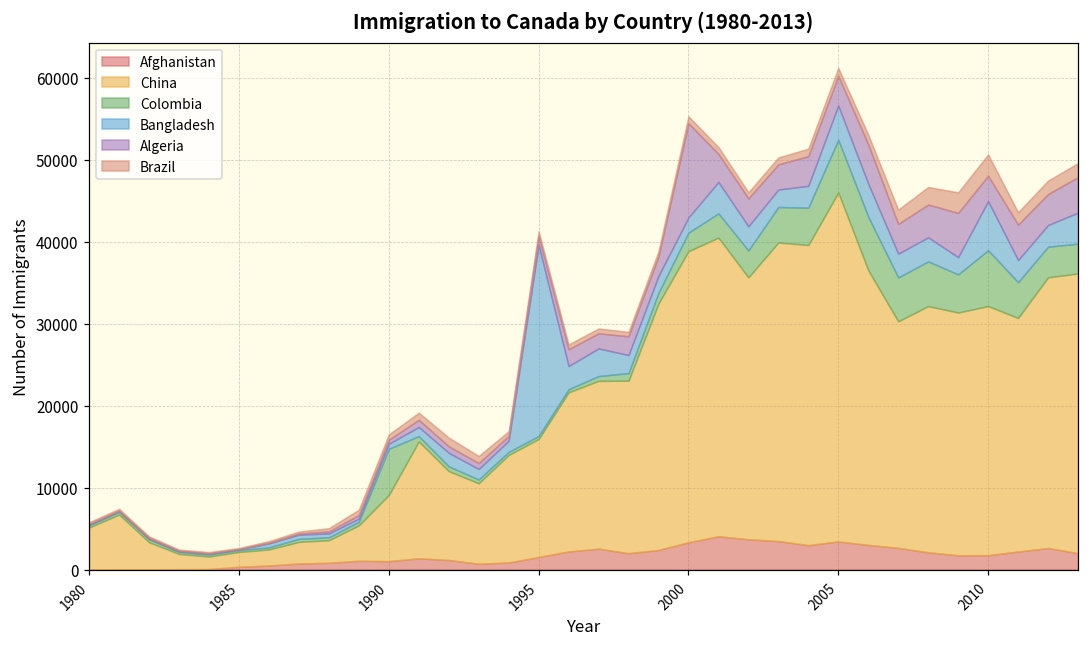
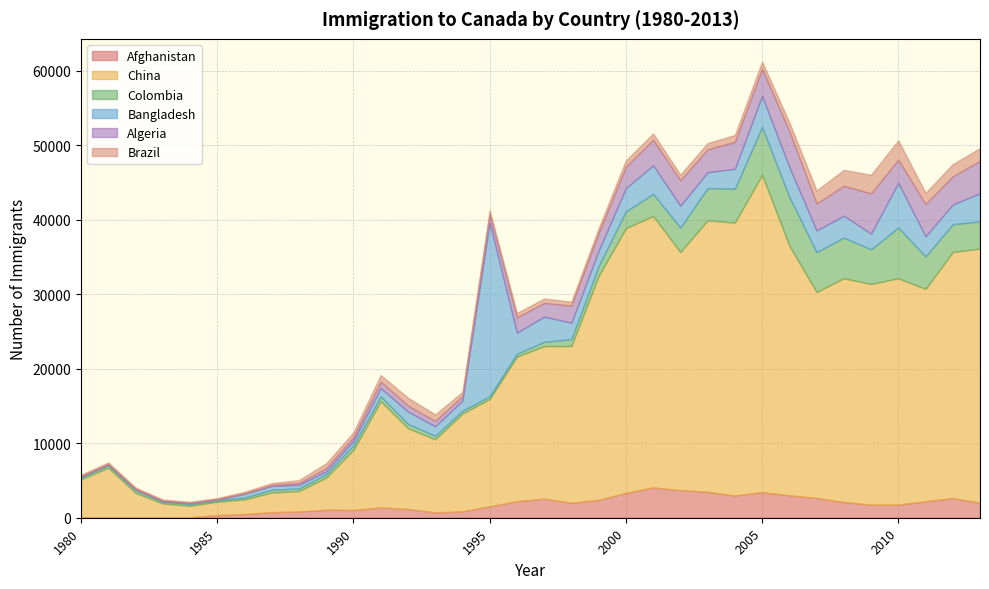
  {
    "Colombia": {
-     "1990": 6000,
+     "1990": 1000,
      "1995": 0,
      "2000": 2000,
      "2005": 6000,
      "2010": 7000
    },
    "Bangladesh": {
      "1990": 1000,
      "1995": 23000,
-     "2000": 2000,
+     "2000": 3000,
      "2005": 4000,
      "2010": 6000
    },
    "Algeria": {
      "1990": 0,
      "1995": 1000,
-     "2000": 11000,
+     "2000": 3000,
      "2005": 4000,
      "2010": 3000
    }
  }
